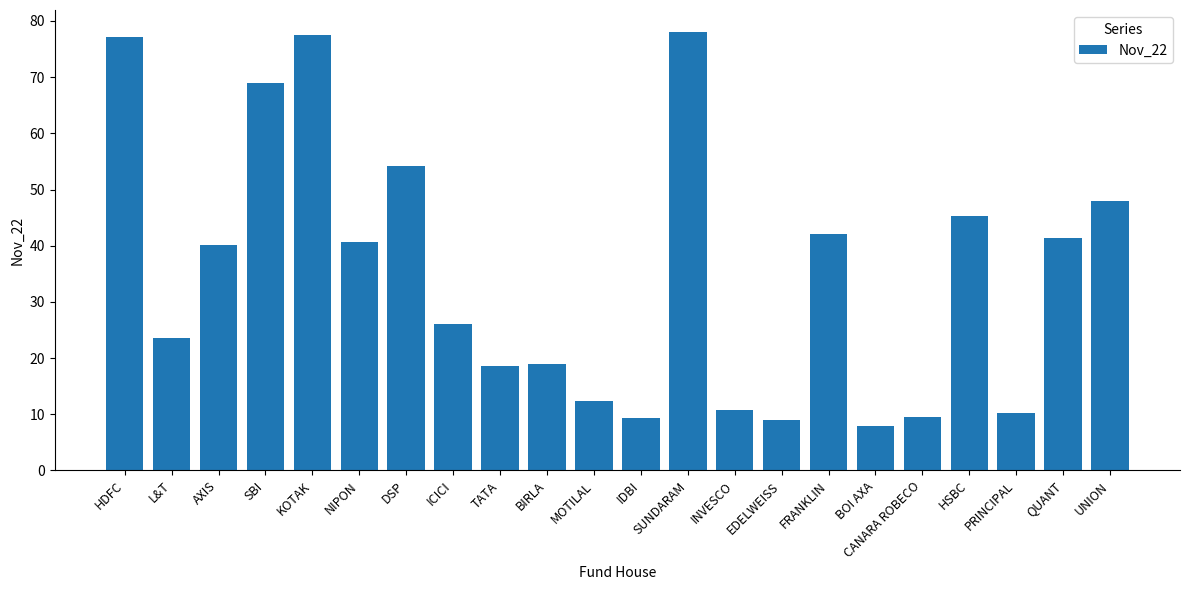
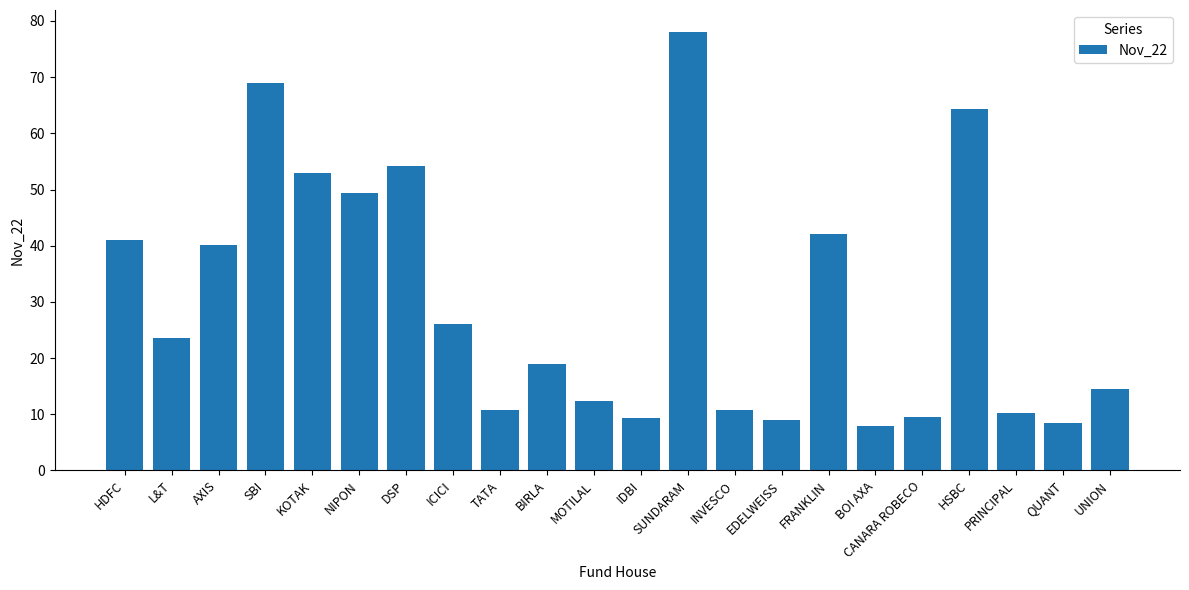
  {
-   "HDFC": 77,
+   "HDFC": 41,
    "L&T": 24,
    "AXIS": 40,
    "SBI": 69,
-   "KOTAK": 77,
-   "NIPON": 41,
+   "KOTAK": 53,
+   "NIPON": 49,
    "DSP": 54,
    "ICICI": 26,
-   "TATA": 19,
+   "TATA": 11,
    "BIRLA": 19,
    "MOTILAL": 12,
    "IDBI": 9,
    "SUNDARAM": 78,
    "INVESCO": 11,
    "EDELWEISS": 9,
    "FRANKLIN": 42,
    "BOI AXA": 8,
    "CANARA ROBECO": 10,
-   "HSBC": 45,
+   "HSBC": 64,
    "PRINCIPAL": 10,
-   "QUANT": 41,
-   "UNION": 48
+   "QUANT": 9,
+   "UNION": 14
  }
